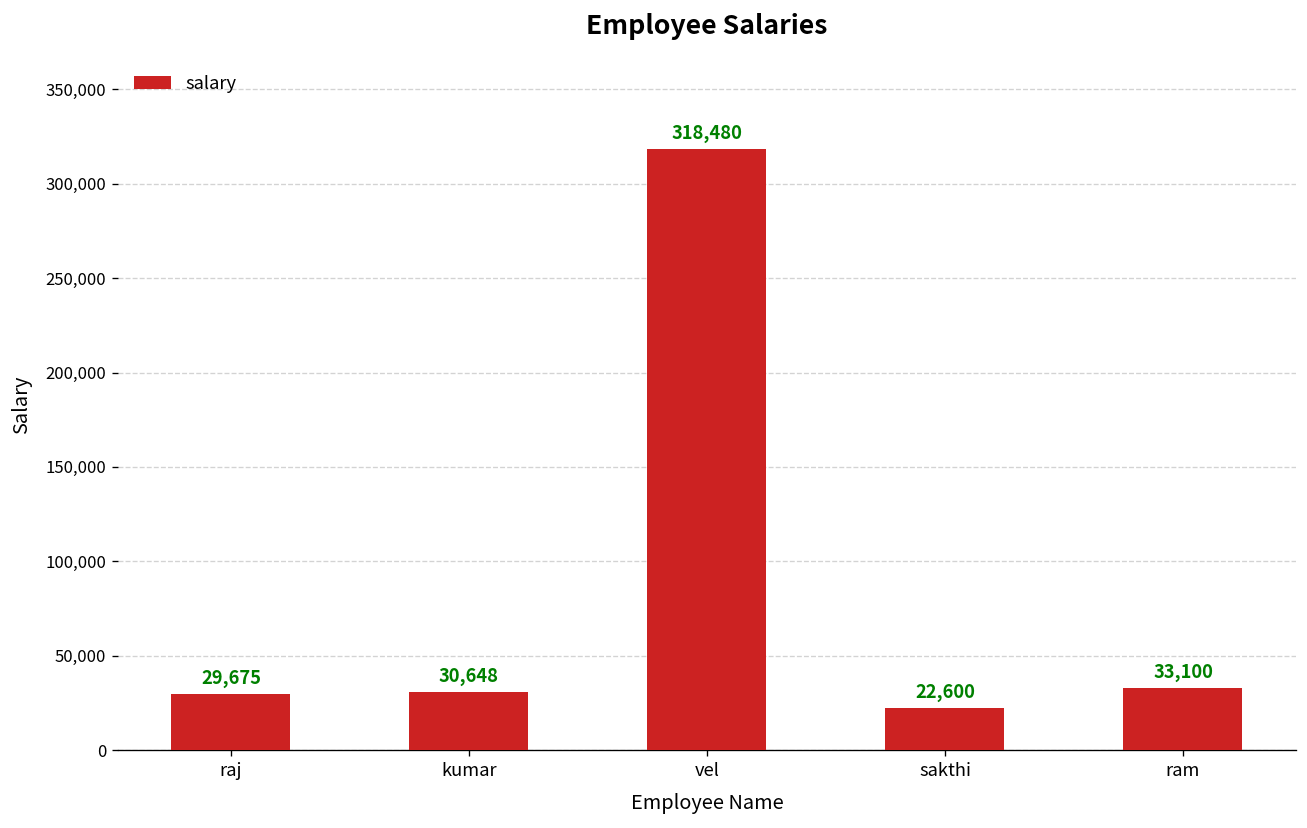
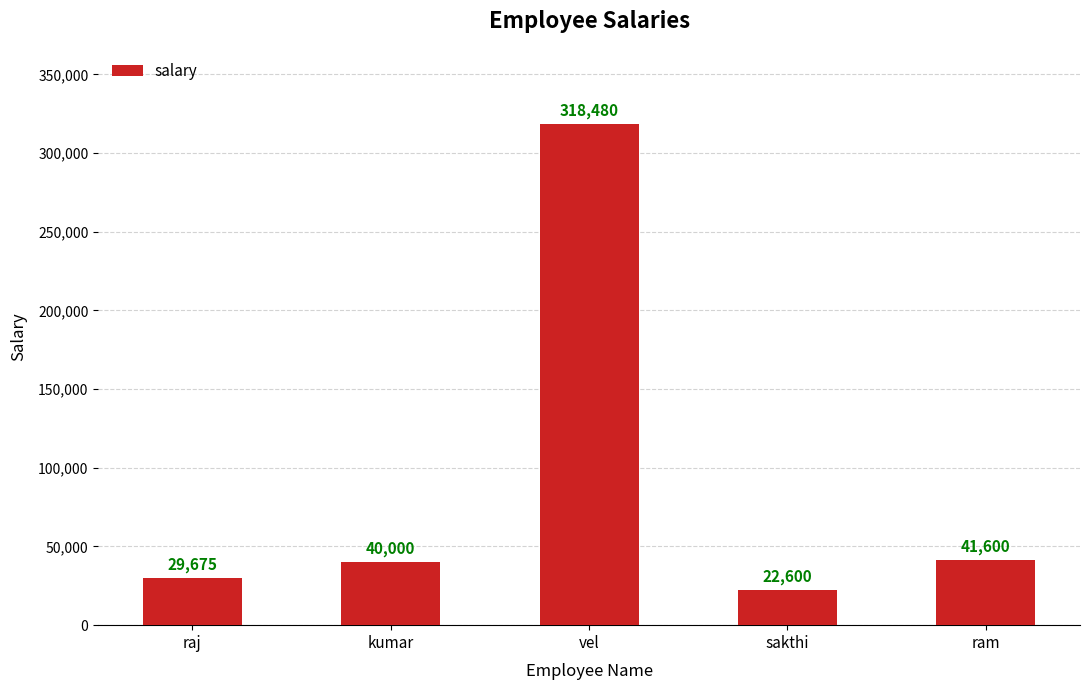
  {
    "raj": "29,675",
-   "kumar": "30,648",
+   "kumar": "40,000",
    "vel": "318,480",
    "sakthi": "22,600",
-   "ram": "33,100"
+   "ram": "41,600"
  }
